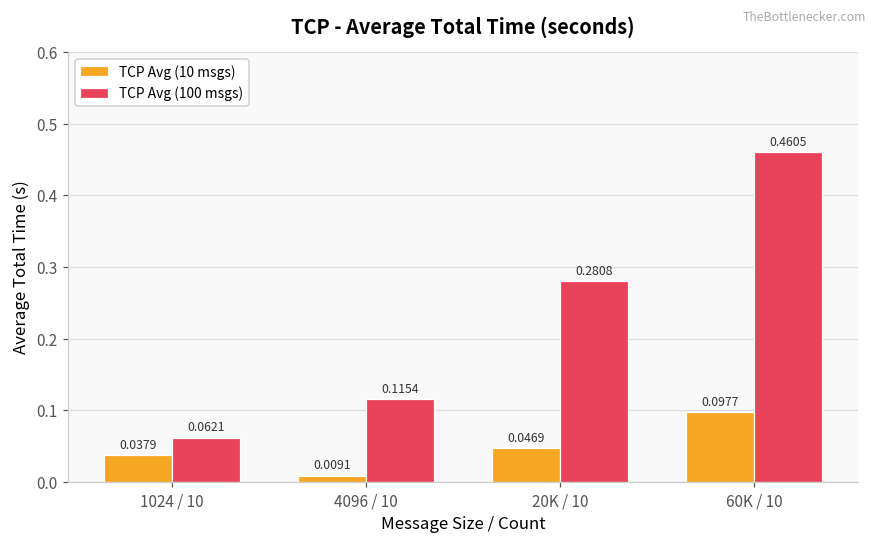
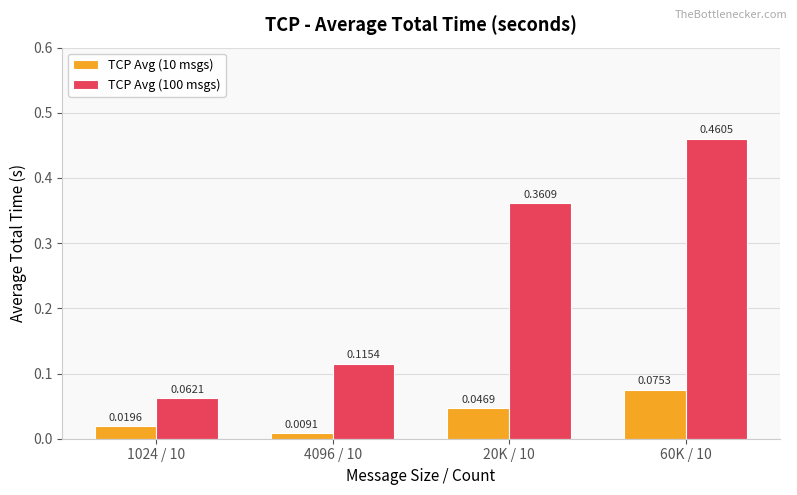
  {
    "TCP Avg (10 msgs)": {
-     "1024 / 10": 0.0379,
+     "1024 / 10": 0.0196,
      "4096 / 10": 0.0091,
      "20K / 10": 0.0469,
-     "60K / 10": 0.0977
+     "60K / 10": 0.0753
    },
    "TCP Avg (100 msgs)": {
      "1024 / 10": 0.0621,
      "4096 / 10": 0.1154,
-     "20K / 10": 0.2808,
+     "20K / 10": 0.3609,
      "60K / 10": 0.4605
    }
  }
